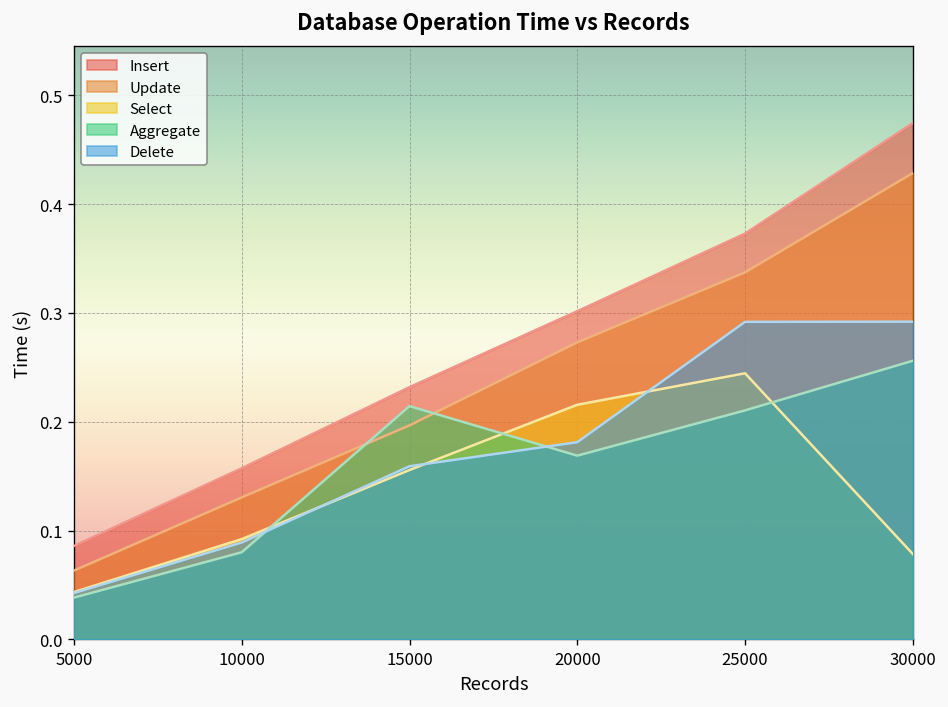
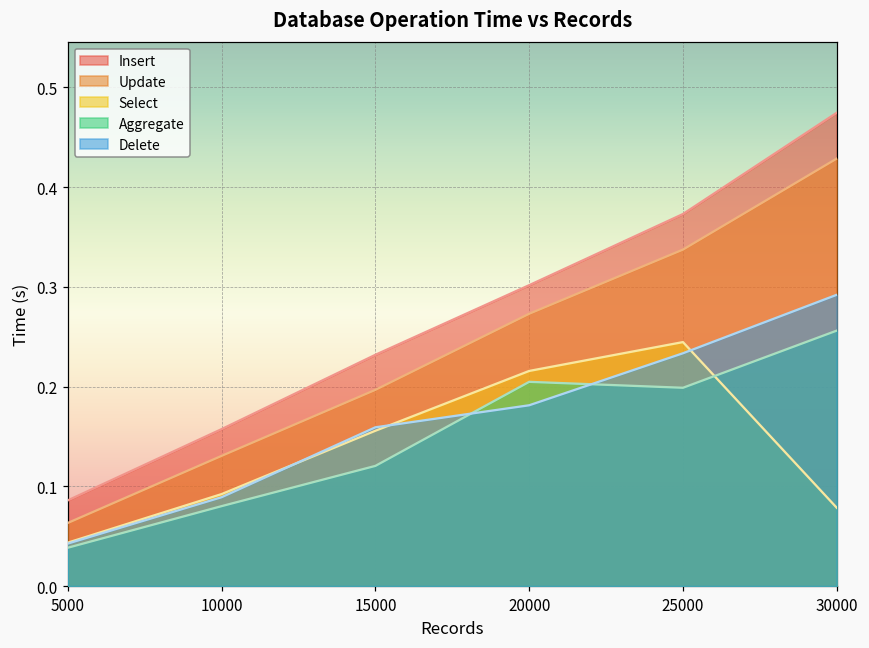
  {
    "Select": {
      "10000": 0.09,
      "15000": 0.16,
      "20000": 0.22,
      "25000": 0.24,
      "30000": 0.08
    },
    "Aggregate": {
      "5000": 0.04,
      "10000": 0.08,
-     "15000": 0.21,
-     "20000": 0.17,
-     "25000": 0.21,
+     "15000": 0.12,
+     "20000": 0.20,
+     "25000": 0.20,
      "30000": 0.26
    },
    "Delete": {
      "10000": 0.09,
      "15000": 0.16,
      "20000": 0.18,
-     "25000": 0.29,
+     "25000": 0.23,
      "30000": 0.29
    }
  }
